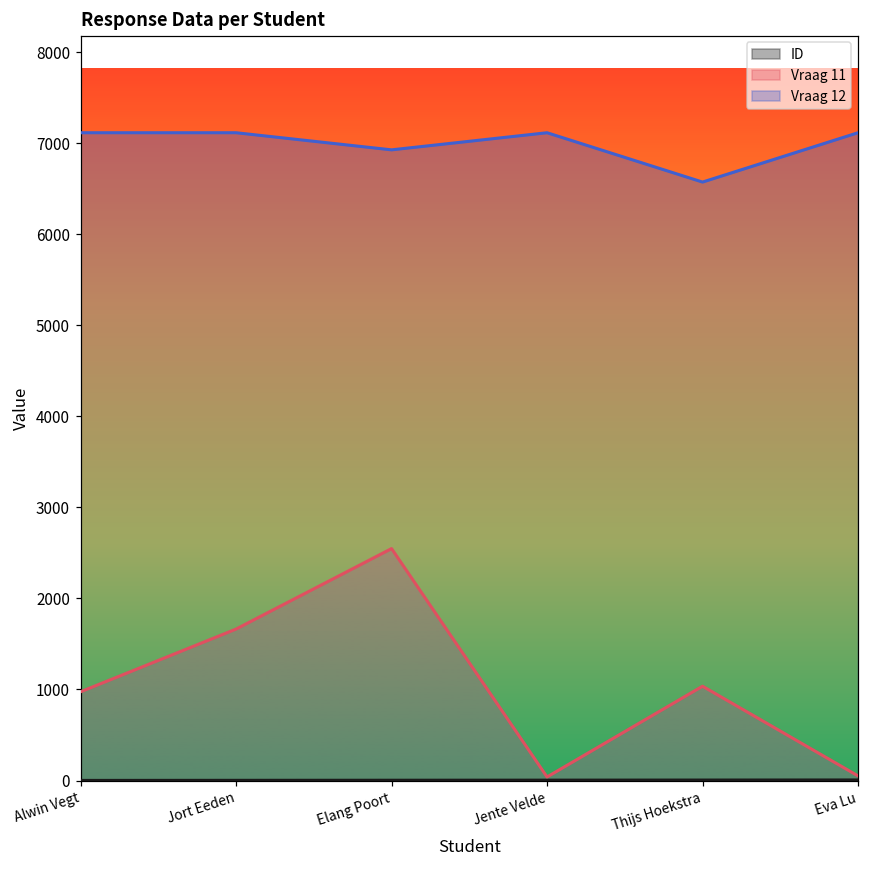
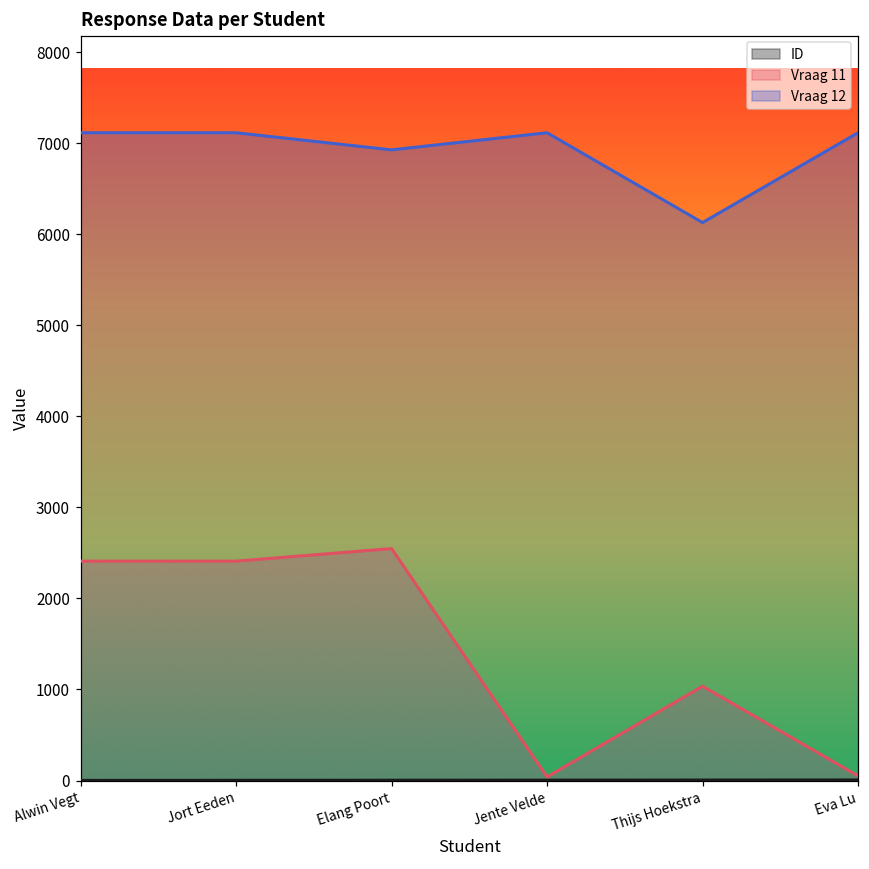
  {
    "ID": {
      "Alwin Vegt": 0,
      "Jort Eeden": 0,
      "Elang Poort": 0,
      "Jente Velde": 0,
      "Thijs Hoekstra": 0,
      "Eva Lu": 0
    },
    "Vraag 11": {
-     "Alwin Vegt": 1000,
-     "Jort Eeden": 1700,
+     "Alwin Vegt": 2400,
+     "Jort Eeden": 2400,
      "Elang Poort": 2500,
      "Jente Velde": 0,
      "Thijs Hoekstra": 1000,
      "Eva Lu": 100
    },
    "Vraag 12": {
      "Alwin Vegt": 7100,
      "Jort Eeden": 7100,
      "Elang Poort": 6900,
      "Jente Velde": 7100,
-     "Thijs Hoekstra": 6600,
+     "Thijs Hoekstra": 6100,
      "Eva Lu": 7100
    }
  }
